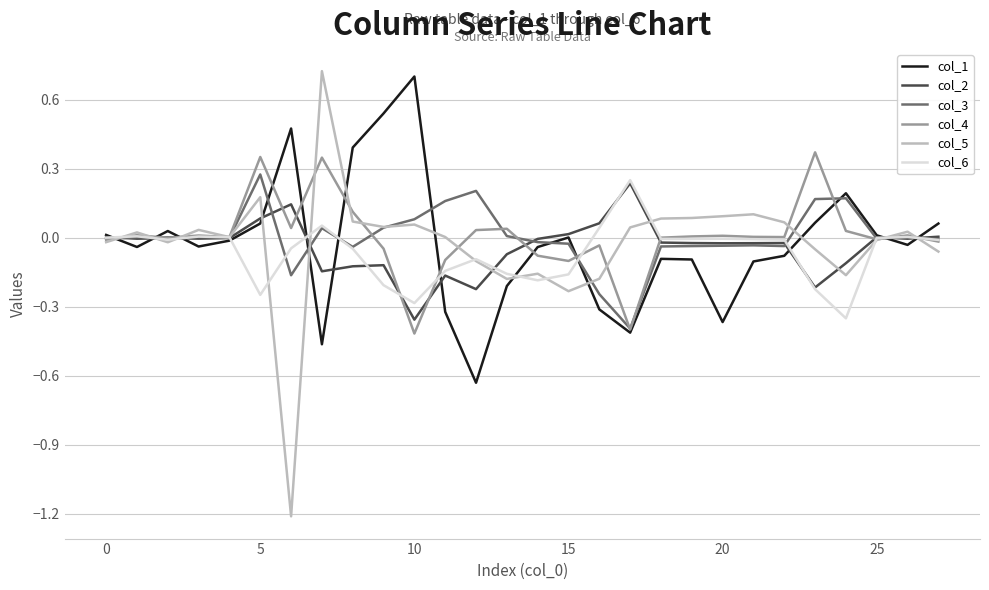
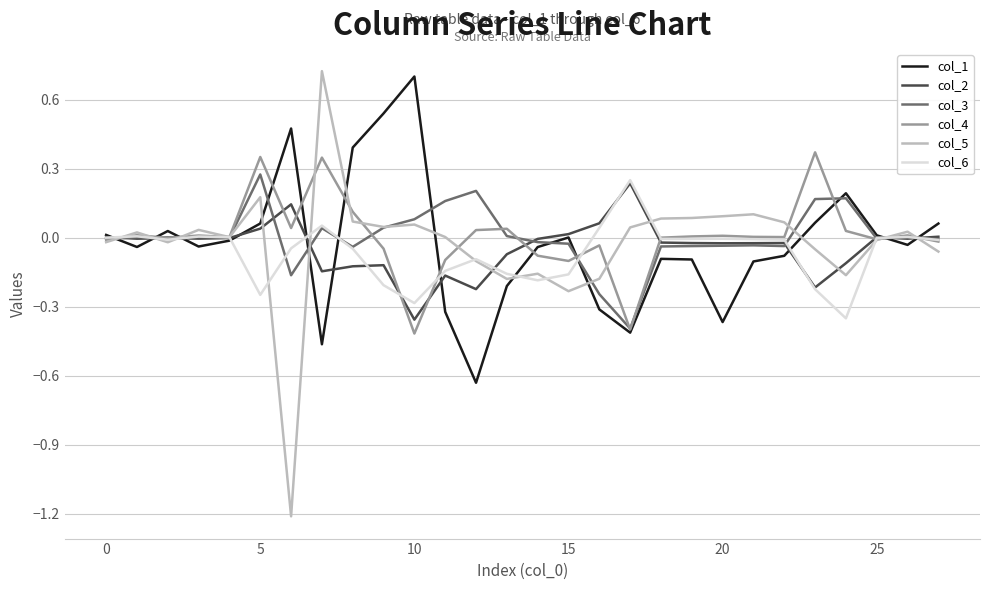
  {
    "col_1": {
      "5": 0.06,
      "10": 0.70,
      "15": 0.00,
      "20": -0.37
    },
    "col_2": {
-     "5": 0.08,
+     "5": 0.04,
      "10": -0.36,
      "15": 0.02
    },
    "col_3": {
      "5": 0.28,
      "10": 0.08,
      "15": -0.03
    }
  }
